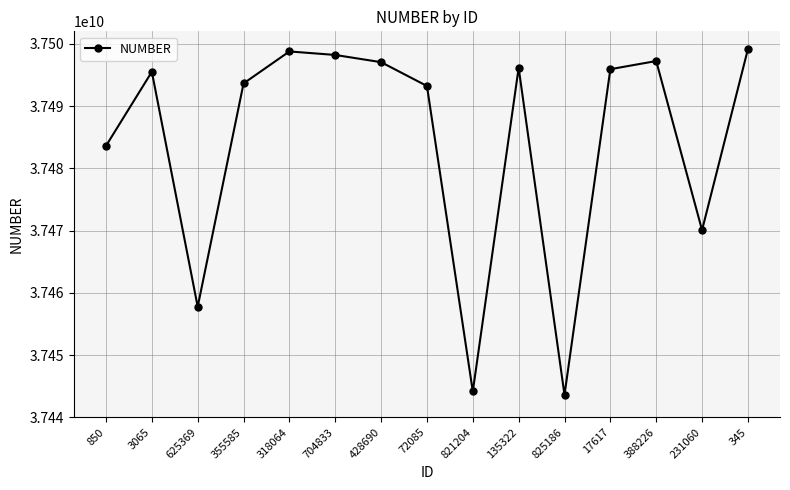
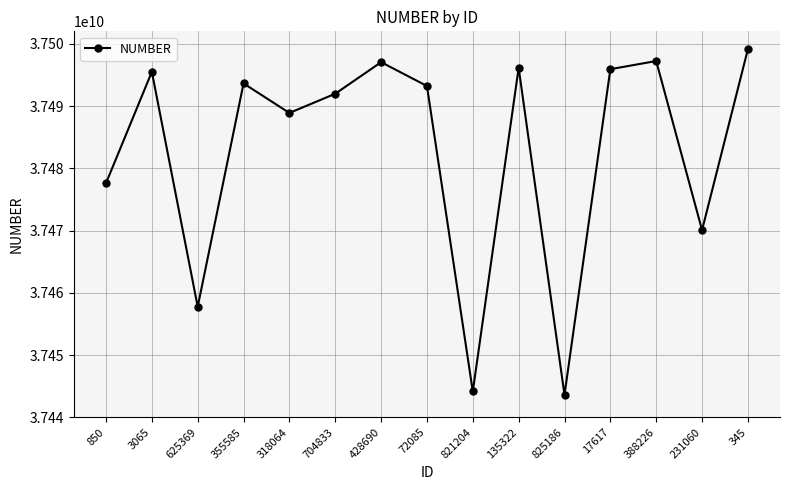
  {
-   "850": 37484000000,
+   "850": 37478000000,
    "3065": 37496000000,
    "625369": 37458000000,
    "355585": 37494000000,
-   "318064": 37499000000,
-   "704833": 37498000000,
+   "318064": 37489000000,
+   "704833": 37492000000,
    "428690": 37497000000,
    "72085": 37493000000,
    "821204": 37444000000,
    "135322": 37496000000,
    "825186": 37444000000,
    "17617": 37496000000,
    "388226": 37497000000,
    "231060": 37470000000,
    "345": 37499000000
  }
